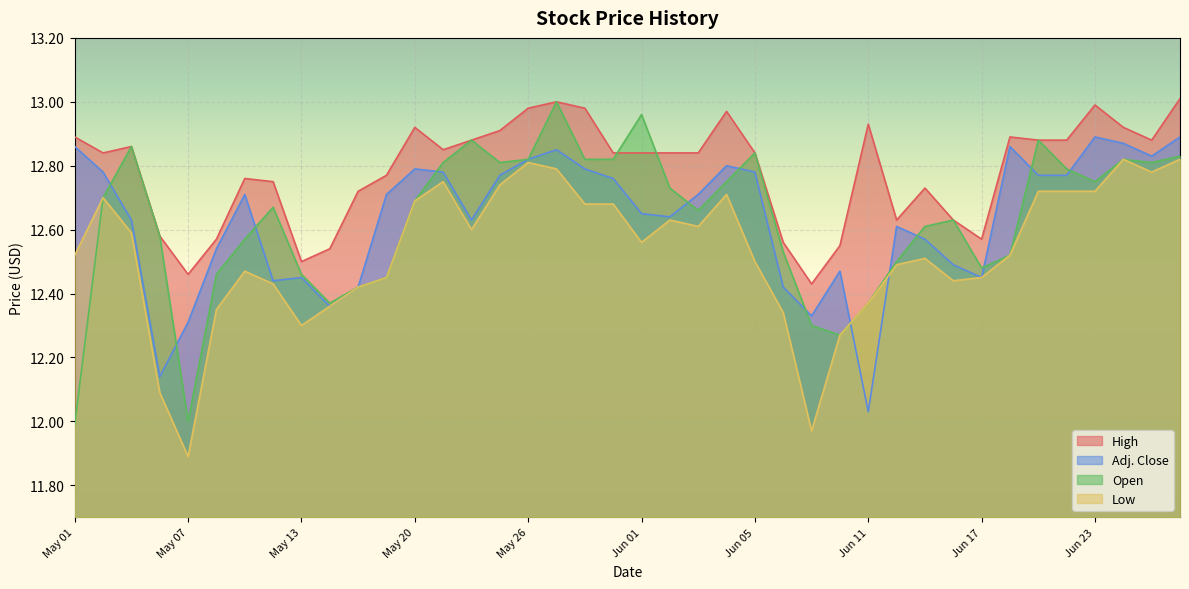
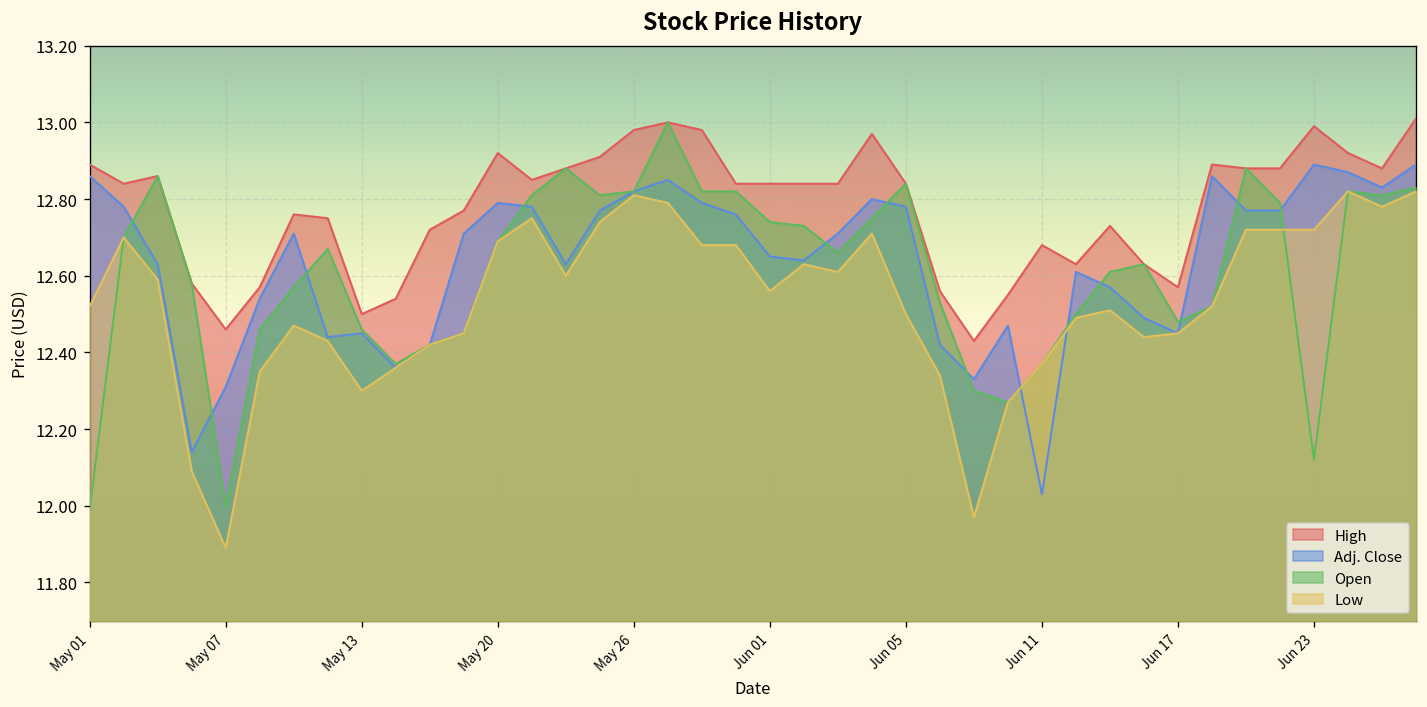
  {
    "High": {
      "May 01": 12.89,
      "May 07": 12.46,
      "May 13": 12.50,
      "May 20": 12.92,
      "May 26": 12.98,
      "Jun 01": 12.84,
-     "Jun 11": 12.93,
+     "Jun 11": 12.68,
      "Jun 17": 12.57,
      "Jun 23": 12.99
    },
    "Adj. Close": {
      "May 01": 12.86,
      "May 07": 12.31,
      "May 13": 12.45,
      "May 20": 12.79,
      "Jun 01": 12.65,
      "Jun 05": 12.78,
      "Jun 11": 12.03,
      "Jun 23": 12.89
    },
    "Open": {
      "May 01": 11.99,
      "May 07": 12.00,
      "May 13": 12.46,
-     "Jun 01": 12.96,
+     "Jun 01": 12.74,
      "Jun 17": 12.48,
-     "Jun 23": 12.75
+     "Jun 23": 12.12
    },
    "Low": {
      "May 01": 12.52,
      "May 07": 11.89,
      "May 13": 12.30,
      "May 26": 12.81,
      "Jun 01": 12.56,
      "Jun 05": 12.50,
      "Jun 23": 12.72
    }
  }
